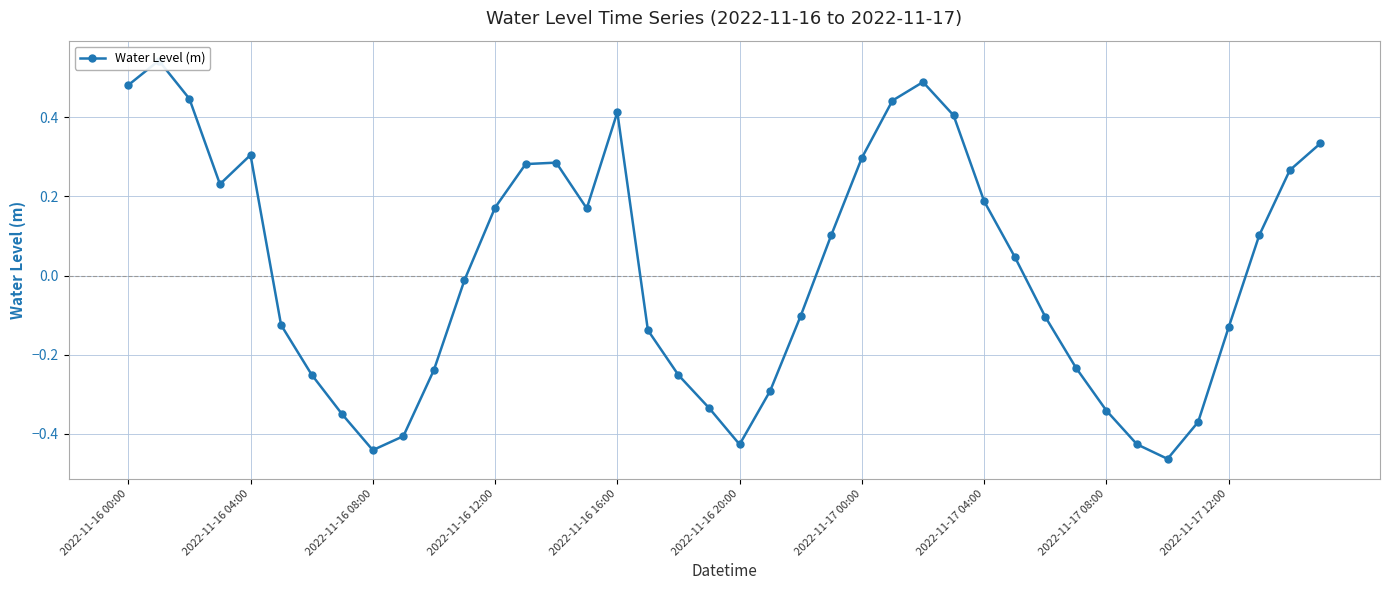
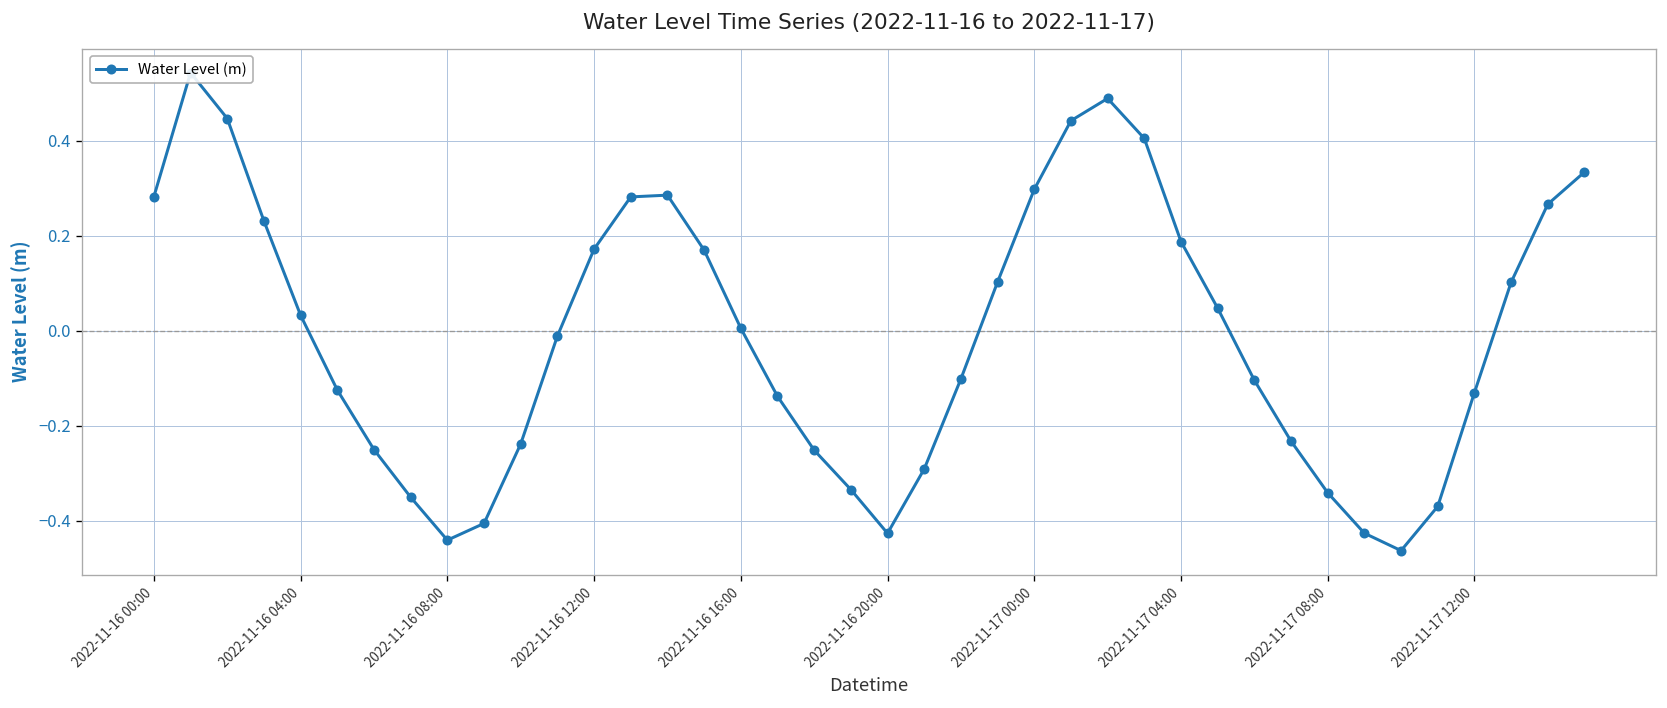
  {
-   "2022-11-16 00:00": 0.48,
-   "2022-11-16 04:00": 0.30,
+   "2022-11-16 00:00": 0.28,
+   "2022-11-16 04:00": 0.03,
    "2022-11-16 08:00": -0.44,
    "2022-11-16 12:00": 0.17,
-   "2022-11-16 16:00": 0.41,
+   "2022-11-16 16:00": 0.01,
    "2022-11-16 20:00": -0.43,
    "2022-11-17 00:00": 0.30,
    "2022-11-17 04:00": 0.19,
    "2022-11-17 08:00": -0.34,
    "2022-11-17 12:00": -0.13
  }
